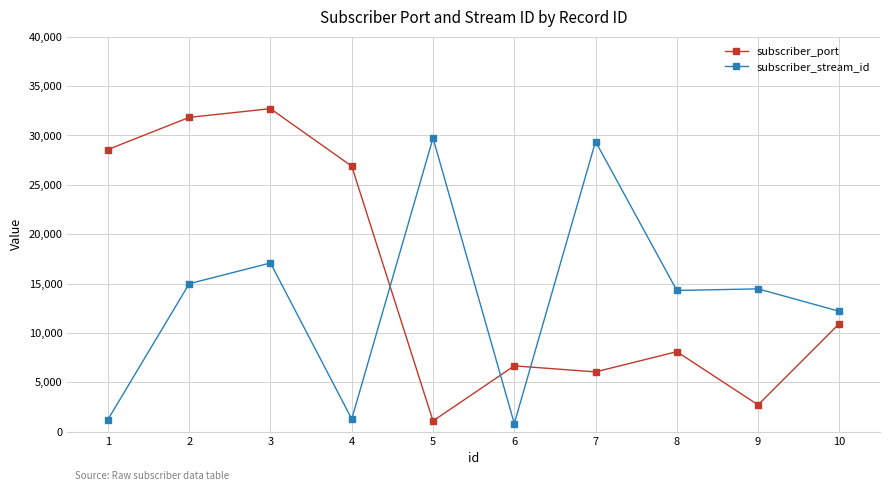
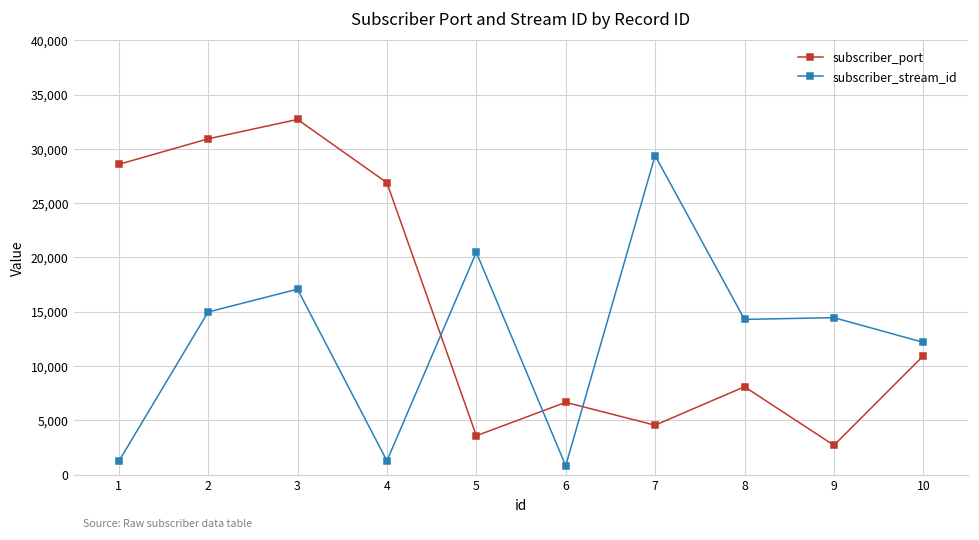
  {
    "subscriber_port": {
      "1": "29,000",
-     "2": "32,000",
+     "2": "31,000",
      "3": "33,000",
      "4": "27,000",
-     "5": "1,000",
+     "5": "4,000",
      "6": "7,000",
-     "7": "6,000",
+     "7": "5,000",
      "8": "8,000",
      "9": "3,000",
      "10": "11,000"
    },
    "subscriber_stream_id": {
      "1": "1,000",
      "2": "15,000",
      "3": "17,000",
      "4": "1,000",
-     "5": "30,000",
+     "5": "20,000",
      "6": "1,000",
      "7": "29,000",
      "8": "14,000",
      "9": "14,000",
      "10": "12,000"
    }
  }
